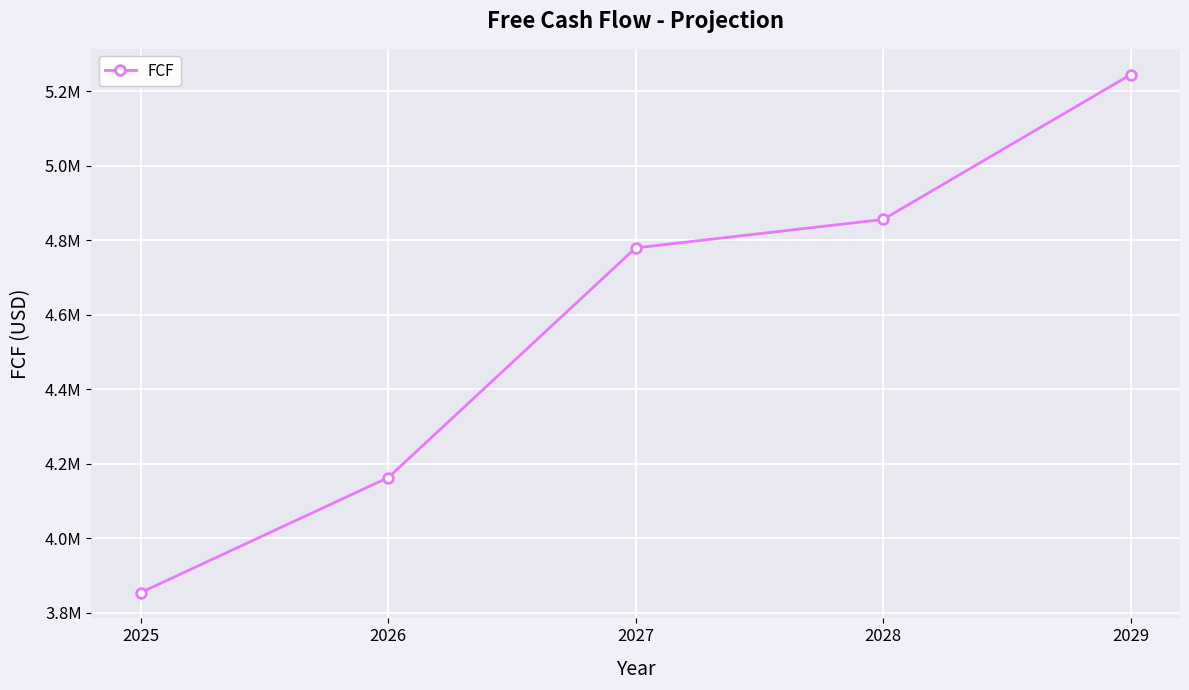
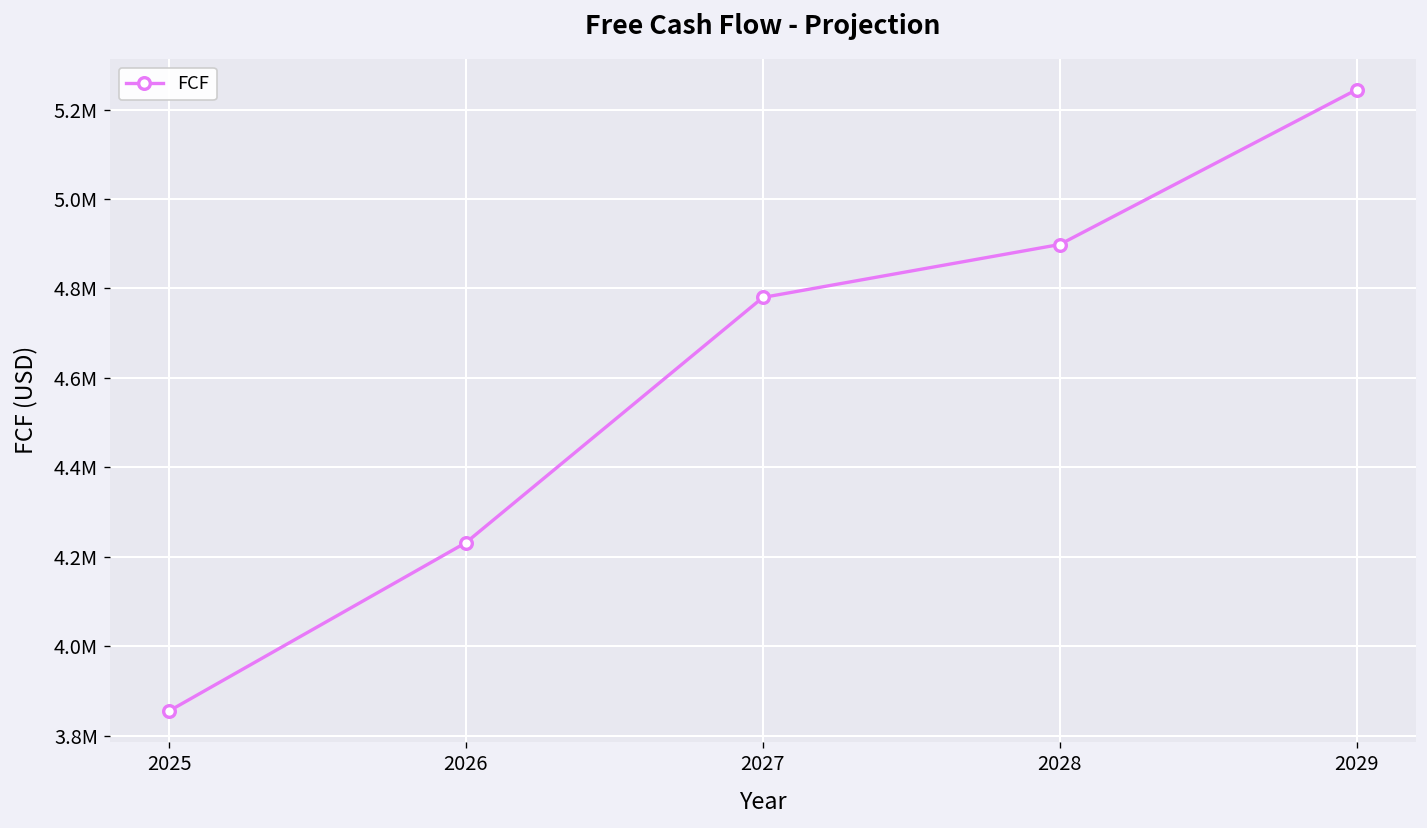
  {
    "2025": 3850000,
-   "2026": 4160000,
+   "2026": 4230000,
    "2027": 4780000,
-   "2028": 4860000,
+   "2028": 4900000,
    "2029": 5240000
  }
